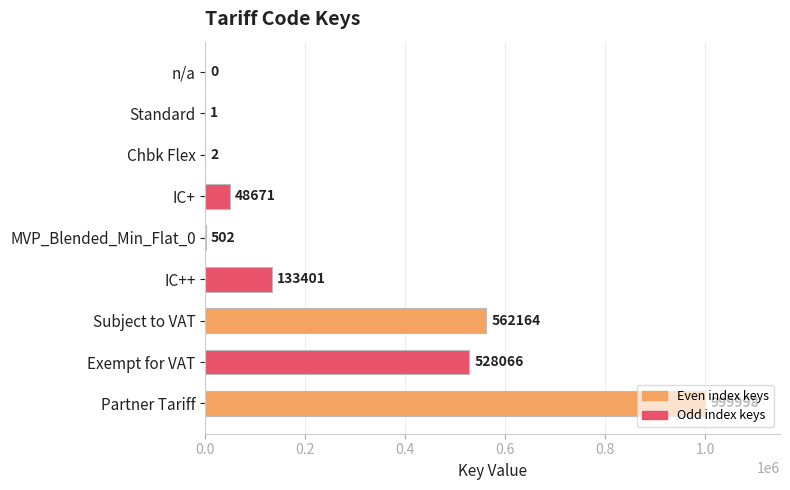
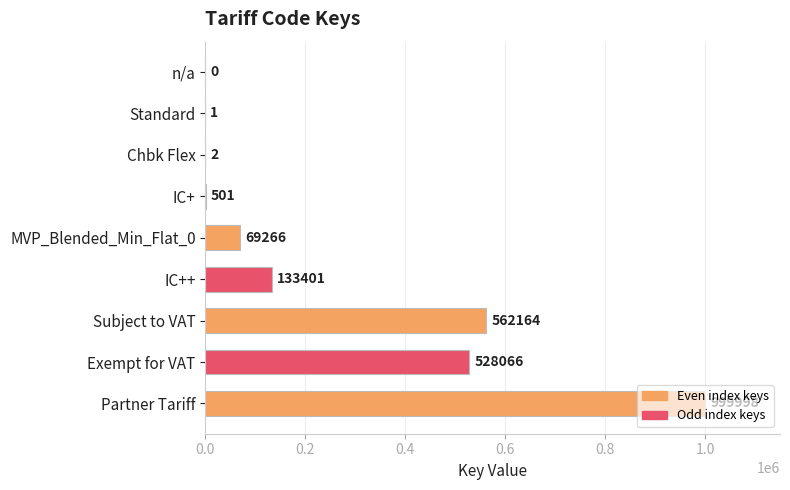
  {
    "n/a": 0,
    "Standard": 1,
    "Chbk Flex": 2,
-   "IC+": 48671,
-   "MVP_Blended_Min_Flat_0": 502,
+   "IC+": 501,
+   "MVP_Blended_Min_Flat_0": 69266,
    "IC++": 133401,
    "Subject to VAT": 562164,
    "Exempt for VAT": 528066
  }
